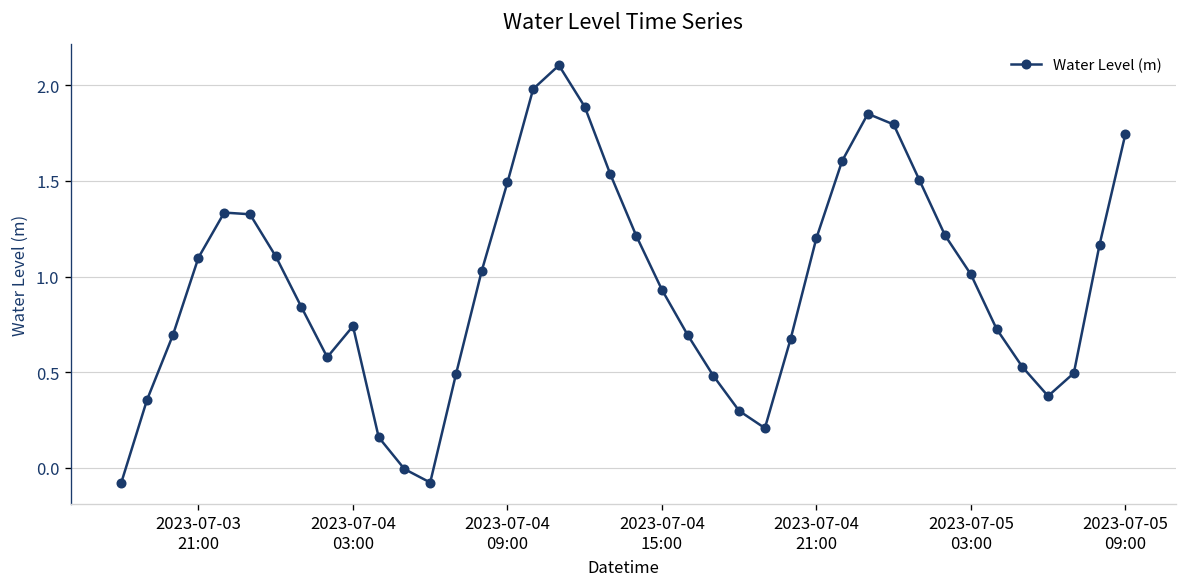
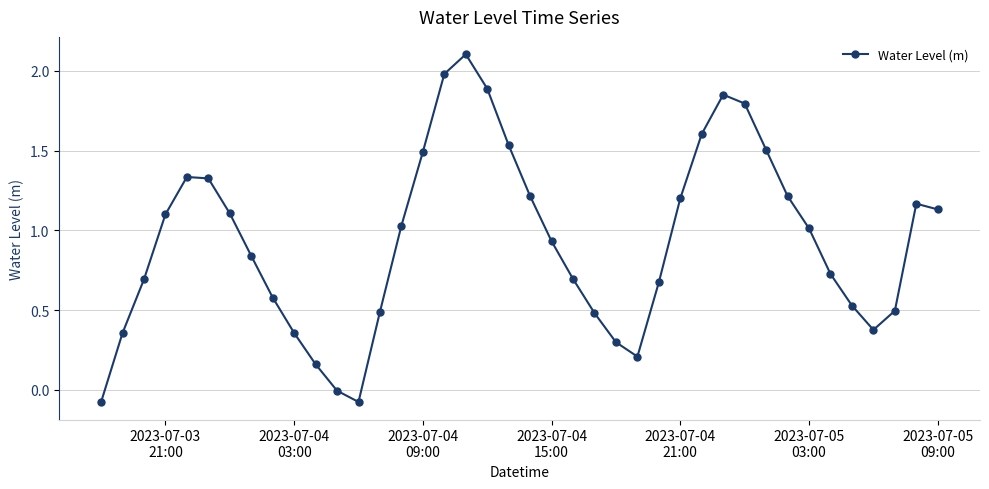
  {
    "2023-07-03 21:00": 1.10,
-   "2023-07-04 03:00": 0.74,
+   "2023-07-04 03:00": 0.36,
    "2023-07-04 09:00": 1.49,
    "2023-07-04 15:00": 0.93,
    "2023-07-04 21:00": 1.20,
    "2023-07-05 03:00": 1.01,
-   "2023-07-05 09:00": 1.74
+   "2023-07-05 09:00": 1.13
  }
